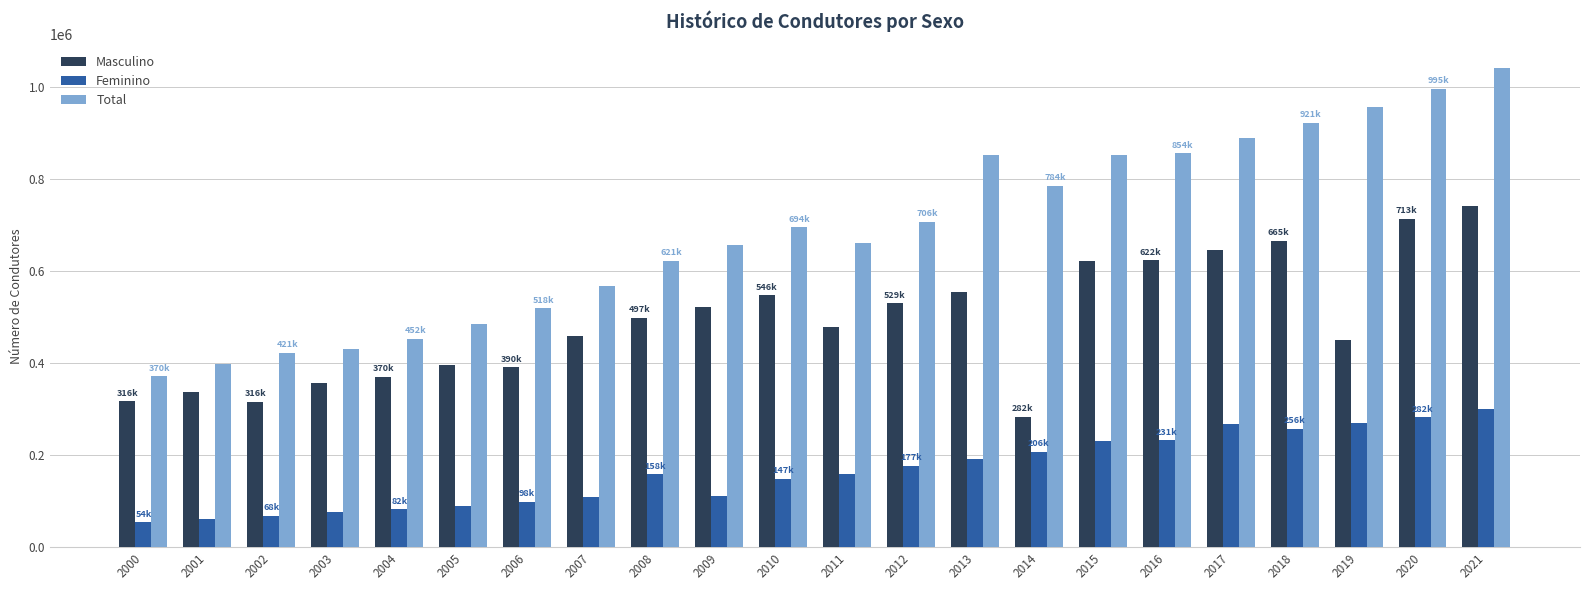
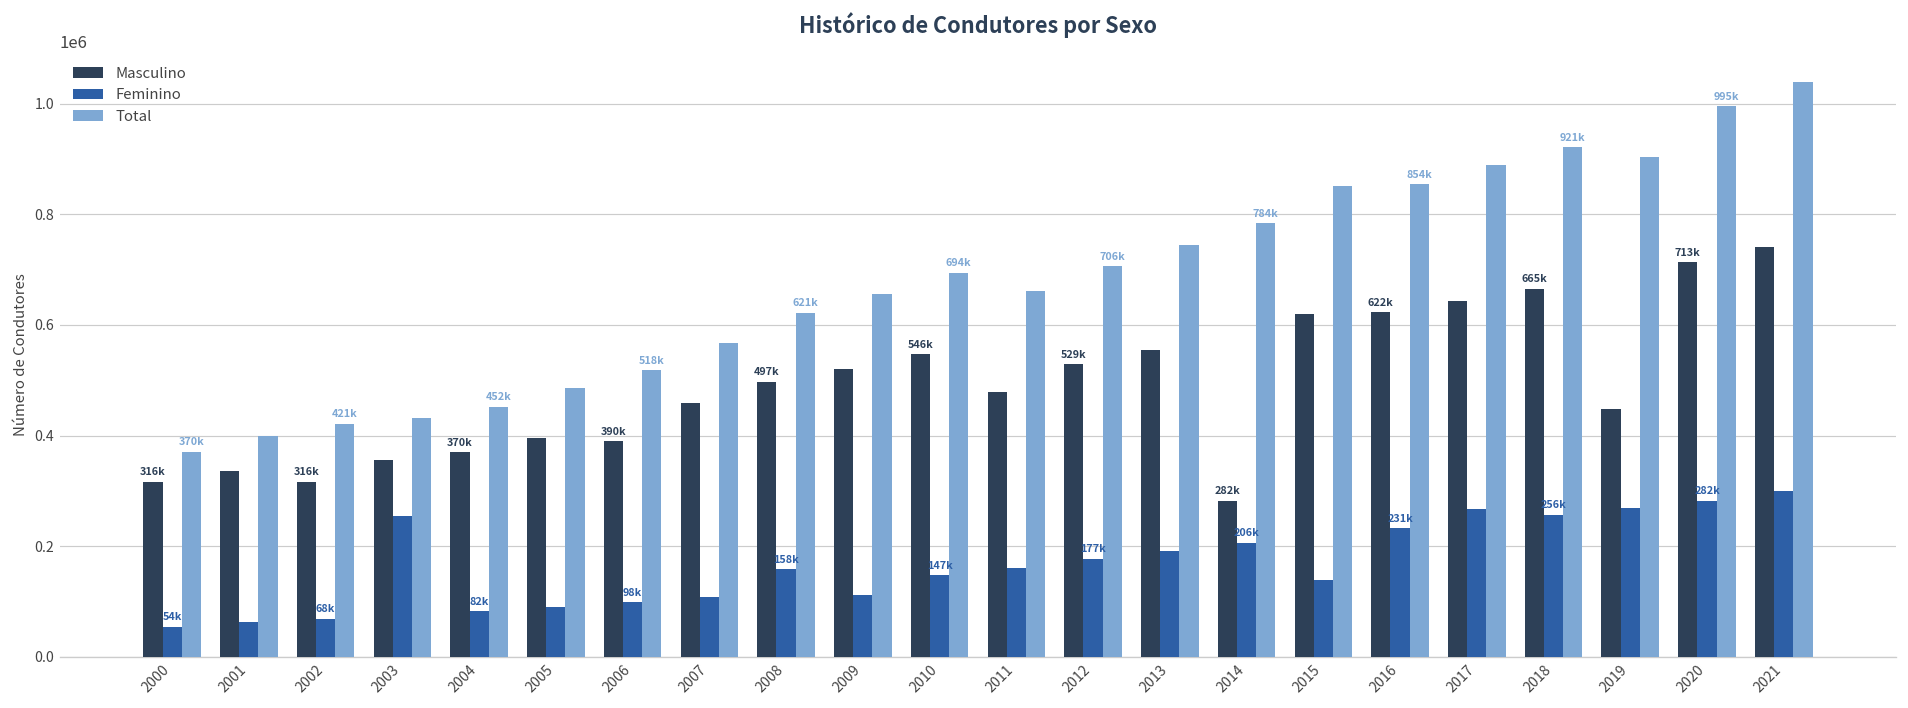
  {
    "Masculino": {
      "2002": "316k",
      "2004": "370k",
      "2006": "390k",
      "2008": "497k",
      "2012": "529k",
      "2014": "282k",
      "2018": "665k"
    },
    "Feminino": {
      "2001": "60000",
-     "2003": "80000",
+     "2003": "250000",
      "2005": "90000",
      "2007": "110000",
      "2009": "110000",
      "2011": "160000",
      "2013": "190000",
-     "2015": "230000",
+     "2015": "140000",
      "2017": "270000",
      "2019": "270000",
      "2021": "300000"
    },
    "Total": {
      "2001": "400000",
      "2003": "430000",
      "2005": "490000",
      "2007": "570000",
      "2009": "660000",
      "2011": "660000",
-     "2013": "850000",
+     "2013": "750000",
      "2015": "850000",
      "2017": "890000",
-     "2019": "960000",
+     "2019": "900000",
      "2021": "1040000"
    }
  }
